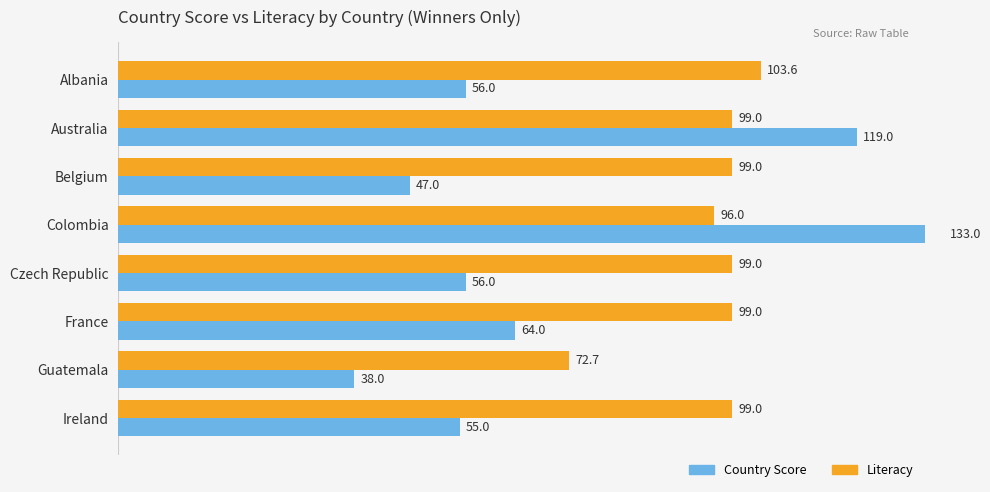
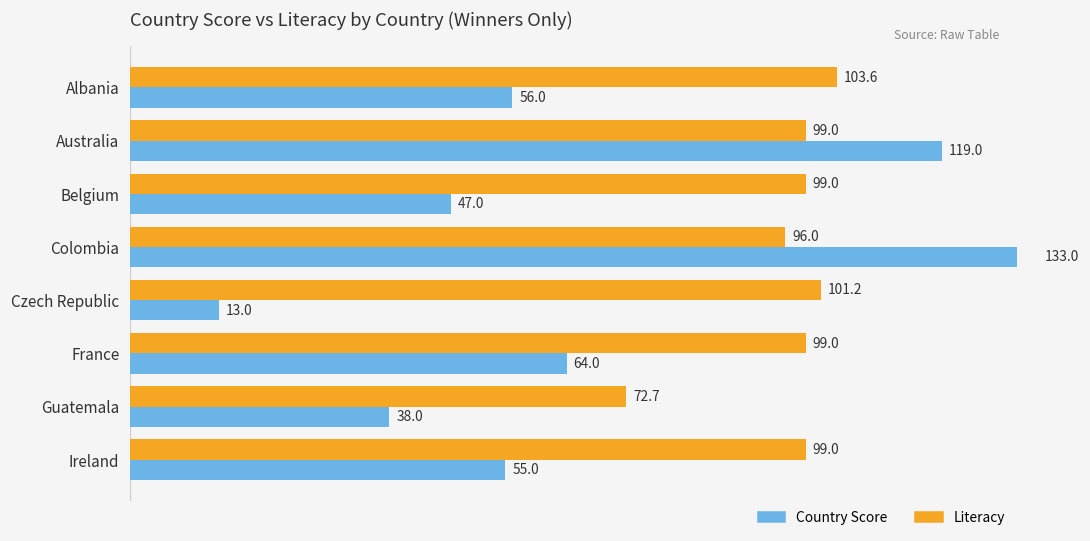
  {
    "Country Score": {
      "Albania": 56.0,
      "Australia": 119.0,
      "Belgium": 47.0,
-     "Czech Republic": 56.0,
+     "Czech Republic": 13.0,
      "France": 64.0,
      "Guatemala": 38.0,
      "Ireland": 55.0
    },
    "Literacy": {
      "Albania": 103.6,
      "Australia": 99.0,
      "Belgium": 99.0,
      "Colombia": 96.0,
-     "Czech Republic": 99.0,
+     "Czech Republic": 101.2,
      "France": 99.0,
      "Guatemala": 72.7,
      "Ireland": 99.0
    }
  }
